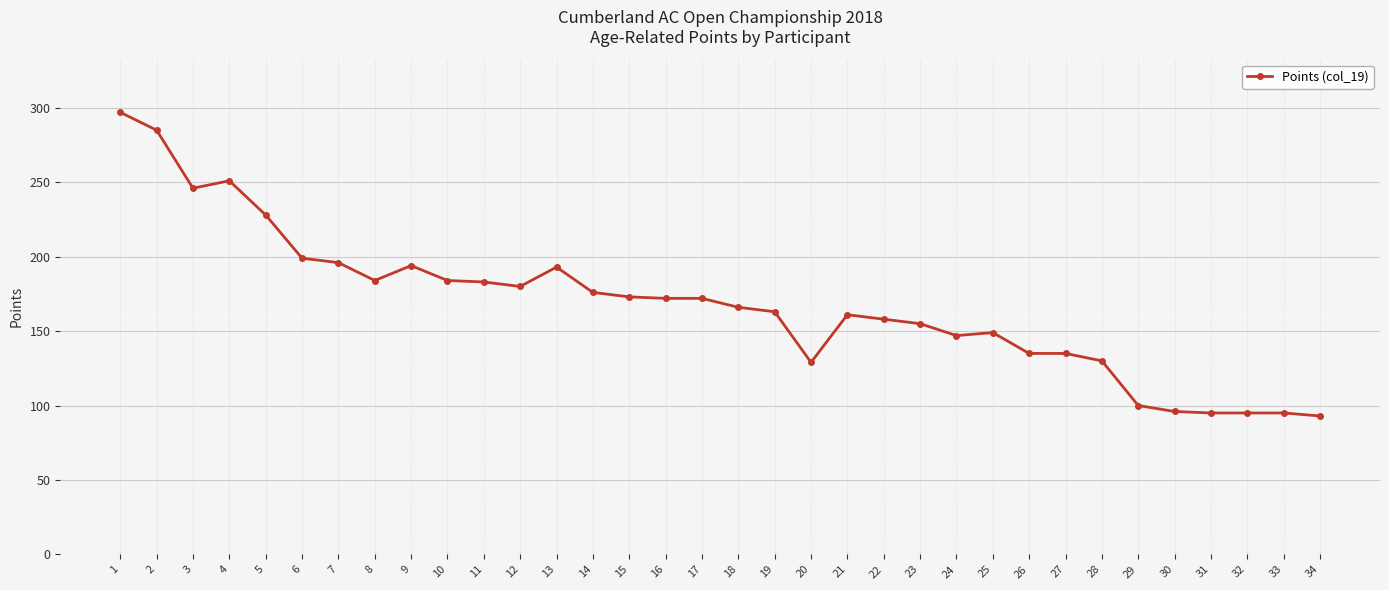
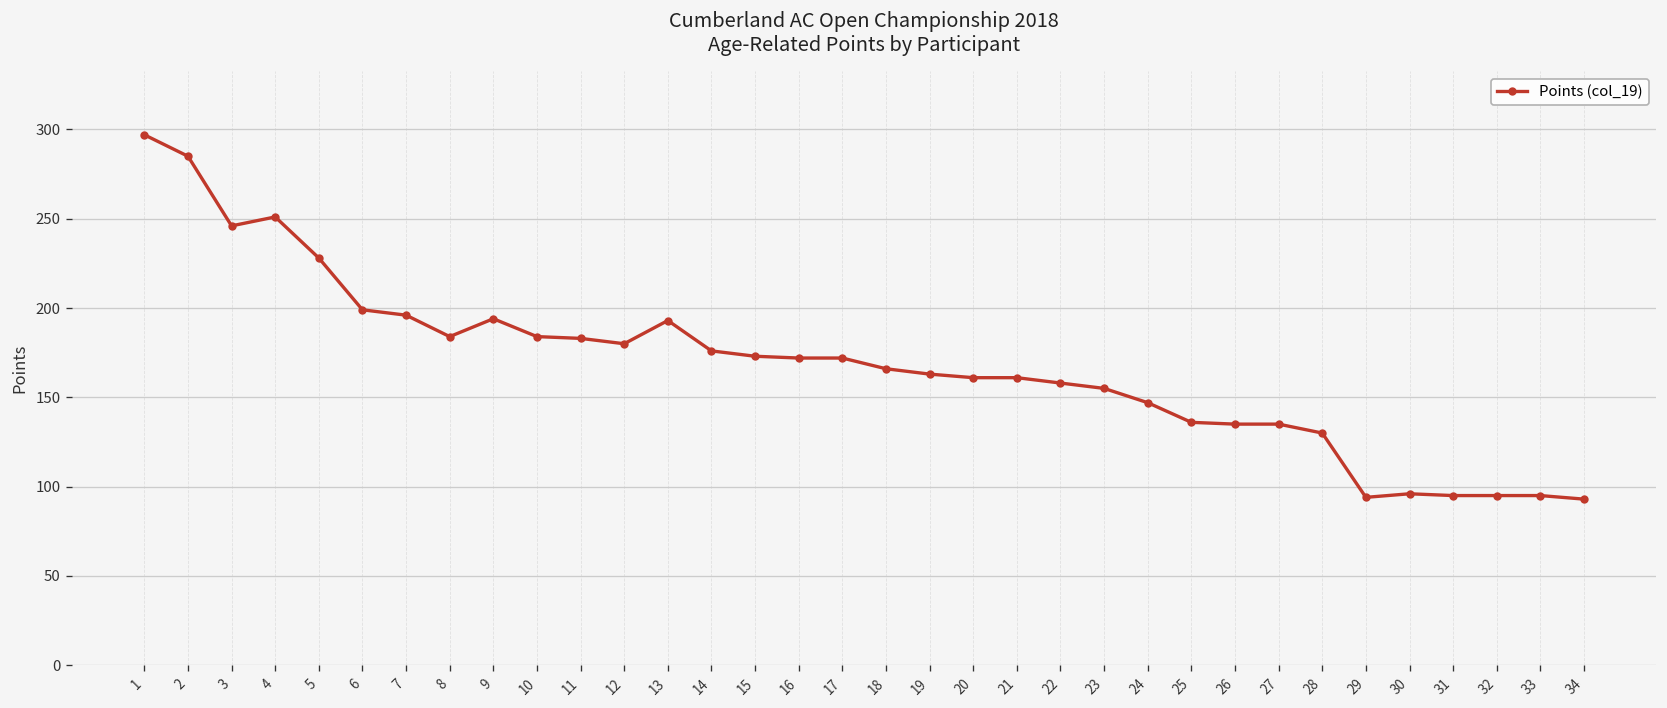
  {
    "1": 297,
    "2": 285,
    "3": 246,
    "4": 251,
    "5": 228,
    "6": 199,
    "7": 196,
    "8": 184,
    "9": 194,
    "10": 184,
    "11": 183,
    "12": 180,
    "13": 193,
    "14": 176,
    "15": 173,
    "16": 172,
    "17": 172,
    "18": 166,
    "19": 163,
-   "20": 129,
+   "20": 161,
    "21": 161,
    "22": 158,
    "23": 155,
    "24": 147,
-   "25": 149,
+   "25": 136,
    "26": 135,
    "27": 135,
    "28": 130,
-   "29": 100,
+   "29": 94,
    "30": 96,
    "31": 95,
    "32": 95,
    "33": 95,
    "34": 93
  }
